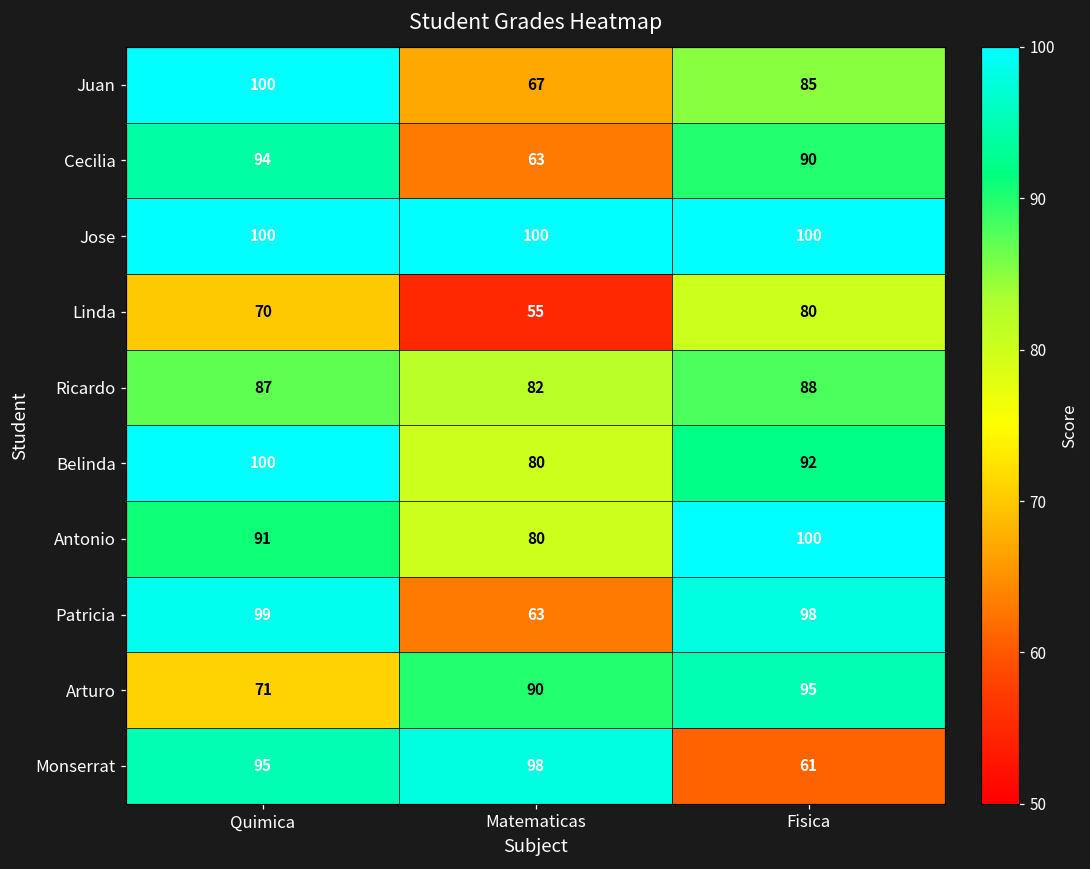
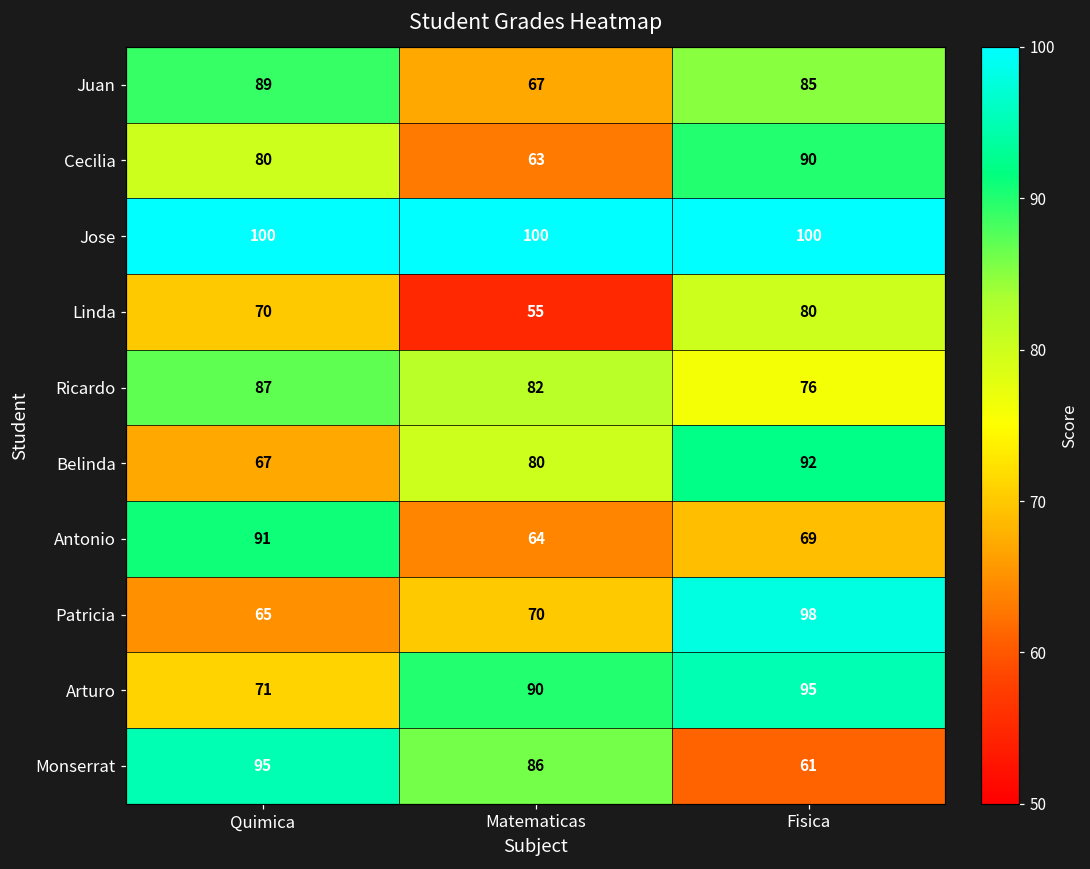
  {
    "Juan": {
-     "Quimica": 100,
+     "Quimica": 89,
      "Matematicas": 67,
      "Fisica": 85
    },
    "Cecilia": {
-     "Quimica": 94,
+     "Quimica": 80,
      "Matematicas": 63,
      "Fisica": 90
    },
    "Jose": {
      "Quimica": 100,
      "Matematicas": 100,
      "Fisica": 100
    },
    "Linda": {
      "Quimica": 70,
      "Matematicas": 55,
      "Fisica": 80
    },
    "Ricardo": {
      "Quimica": 87,
      "Matematicas": 82,
-     "Fisica": 88
+     "Fisica": 76
    },
    "Belinda": {
-     "Quimica": 100,
+     "Quimica": 67,
      "Matematicas": 80,
      "Fisica": 92
    },
    "Antonio": {
      "Quimica": 91,
-     "Matematicas": 80,
-     "Fisica": 100
+     "Matematicas": 64,
+     "Fisica": 69
    },
    "Patricia": {
-     "Quimica": 99,
-     "Matematicas": 63,
+     "Quimica": 65,
+     "Matematicas": 70,
      "Fisica": 98
    },
    "Arturo": {
      "Quimica": 71,
      "Matematicas": 90,
      "Fisica": 95
    },
    "Monserrat": {
      "Quimica": 95,
-     "Matematicas": 98,
+     "Matematicas": 86,
      "Fisica": 61
    }
  }
